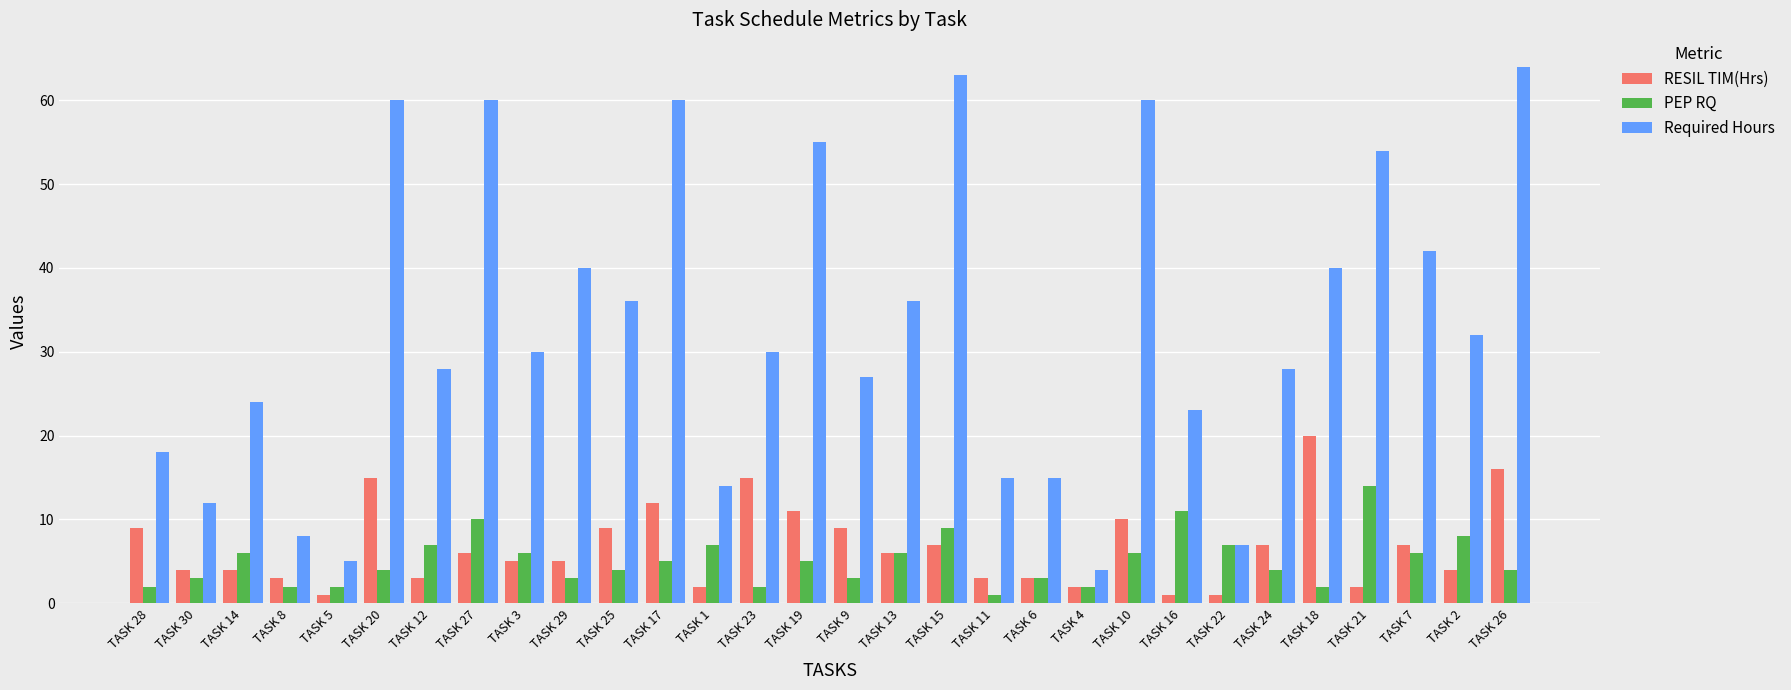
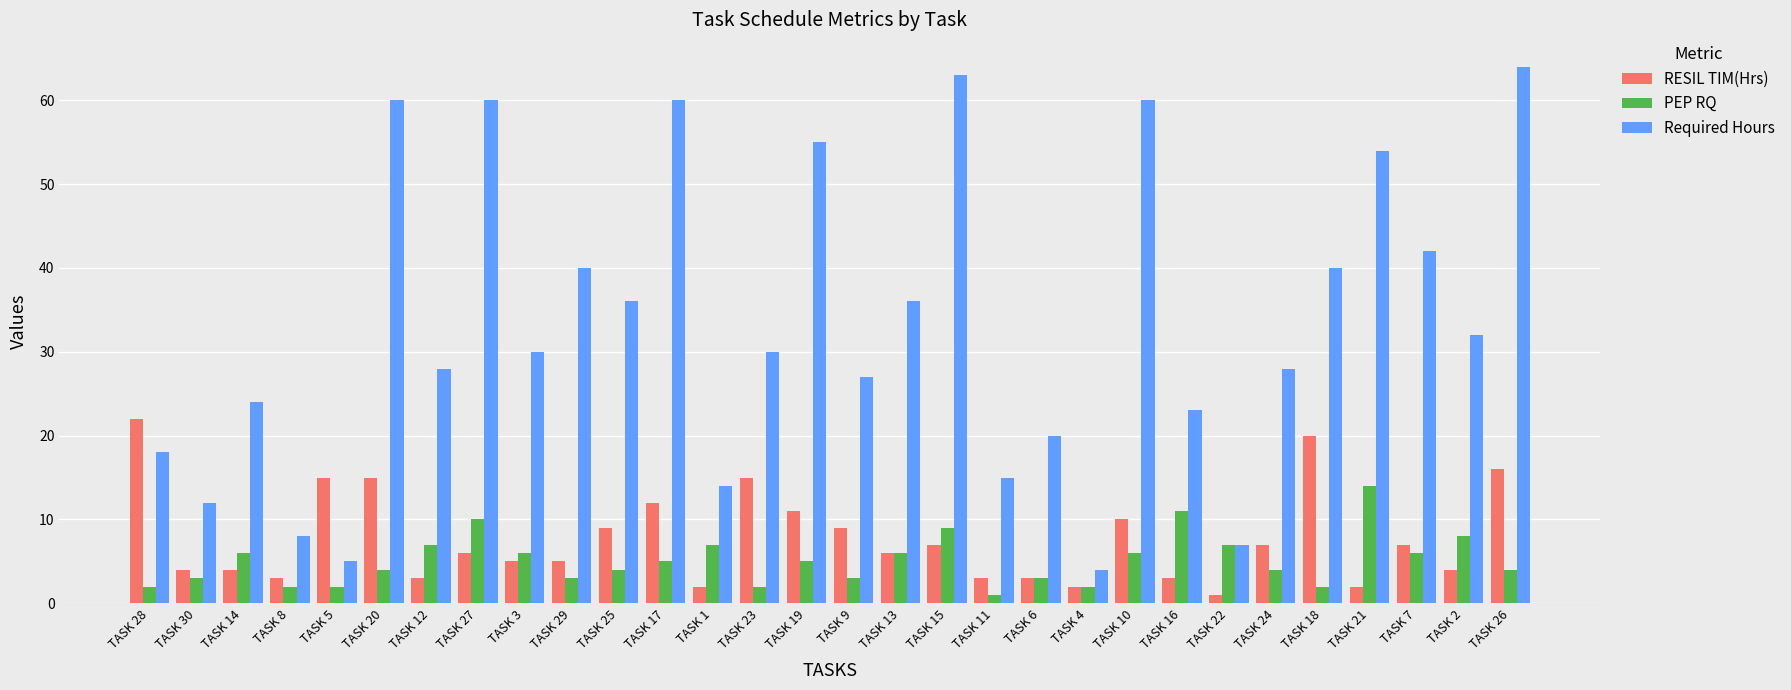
  {
    "RESIL TIM(Hrs)": {
-     "TASK 28": 9,
+     "TASK 28": 22,
      "TASK 30": 4,
      "TASK 14": 4,
      "TASK 8": 3,
-     "TASK 5": 1,
+     "TASK 5": 15,
      "TASK 20": 15,
      "TASK 12": 3,
      "TASK 27": 6,
      "TASK 3": 5,
      "TASK 29": 5,
      "TASK 25": 9,
      "TASK 17": 12,
      "TASK 1": 2,
      "TASK 23": 15,
      "TASK 19": 11,
      "TASK 9": 9,
      "TASK 13": 6,
      "TASK 15": 7,
      "TASK 11": 3,
      "TASK 6": 3,
      "TASK 4": 2,
      "TASK 10": 10,
-     "TASK 16": 1,
+     "TASK 16": 3,
      "TASK 22": 1,
      "TASK 24": 7,
      "TASK 18": 20,
      "TASK 21": 2,
      "TASK 7": 7,
      "TASK 2": 4,
      "TASK 26": 16
    },
    "PEP RQ": {
      "TASK 28": 2,
      "TASK 30": 3,
      "TASK 14": 6,
      "TASK 8": 2,
      "TASK 5": 2,
      "TASK 20": 4,
      "TASK 12": 7,
      "TASK 27": 10,
      "TASK 3": 6,
      "TASK 29": 3,
      "TASK 25": 4,
      "TASK 17": 5,
      "TASK 1": 7,
      "TASK 23": 2,
      "TASK 19": 5,
      "TASK 9": 3,
      "TASK 13": 6,
      "TASK 15": 9,
      "TASK 11": 1,
      "TASK 6": 3,
      "TASK 4": 2,
      "TASK 10": 6,
      "TASK 16": 11,
      "TASK 22": 7,
      "TASK 24": 4,
      "TASK 18": 2,
      "TASK 21": 14,
      "TASK 7": 6,
      "TASK 2": 8,
      "TASK 26": 4
    },
    "Required Hours": {
      "TASK 28": 18,
      "TASK 30": 12,
      "TASK 14": 24,
      "TASK 8": 8,
      "TASK 5": 5,
      "TASK 20": 60,
      "TASK 12": 28,
      "TASK 27": 60,
      "TASK 3": 30,
      "TASK 29": 40,
      "TASK 25": 36,
      "TASK 17": 60,
      "TASK 1": 14,
      "TASK 23": 30,
      "TASK 19": 55,
      "TASK 9": 27,
      "TASK 13": 36,
      "TASK 15": 63,
      "TASK 11": 15,
-     "TASK 6": 15,
+     "TASK 6": 20,
      "TASK 4": 4,
      "TASK 10": 60,
      "TASK 16": 23,
      "TASK 22": 7,
      "TASK 24": 28,
      "TASK 18": 40,
      "TASK 21": 54,
      "TASK 7": 42,
      "TASK 2": 32,
      "TASK 26": 64
    }
  }
